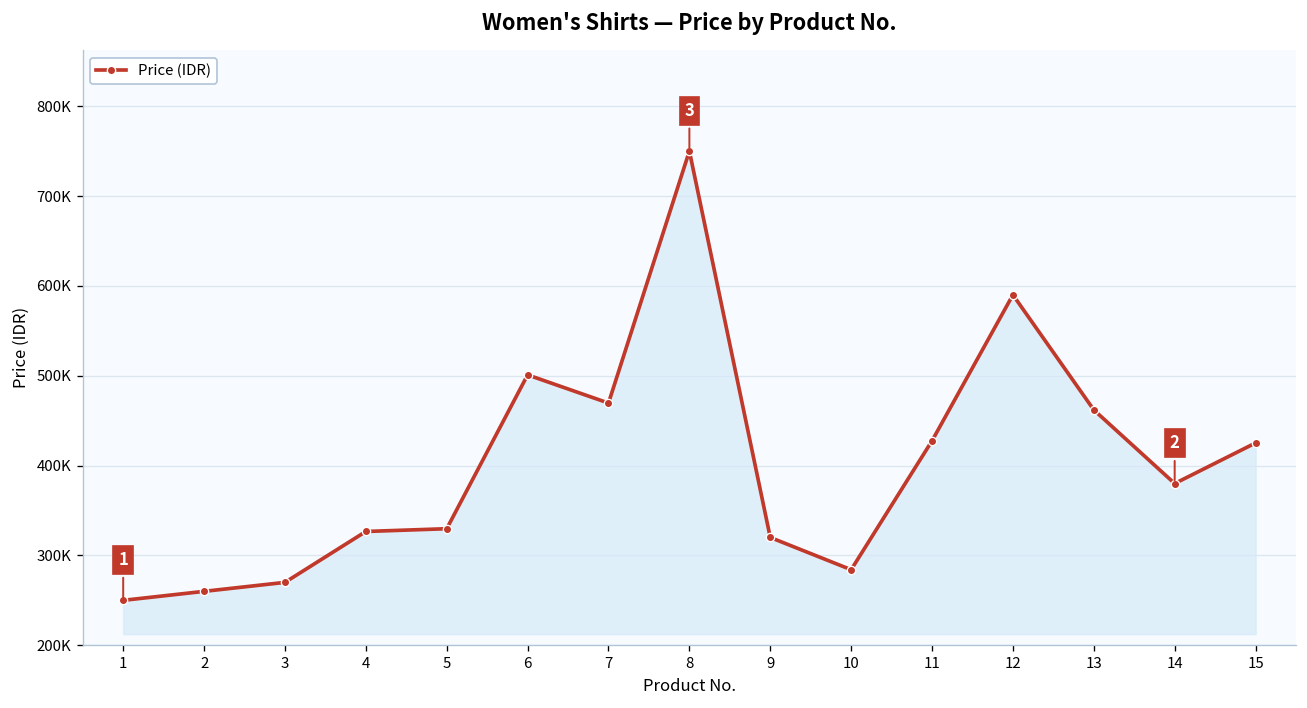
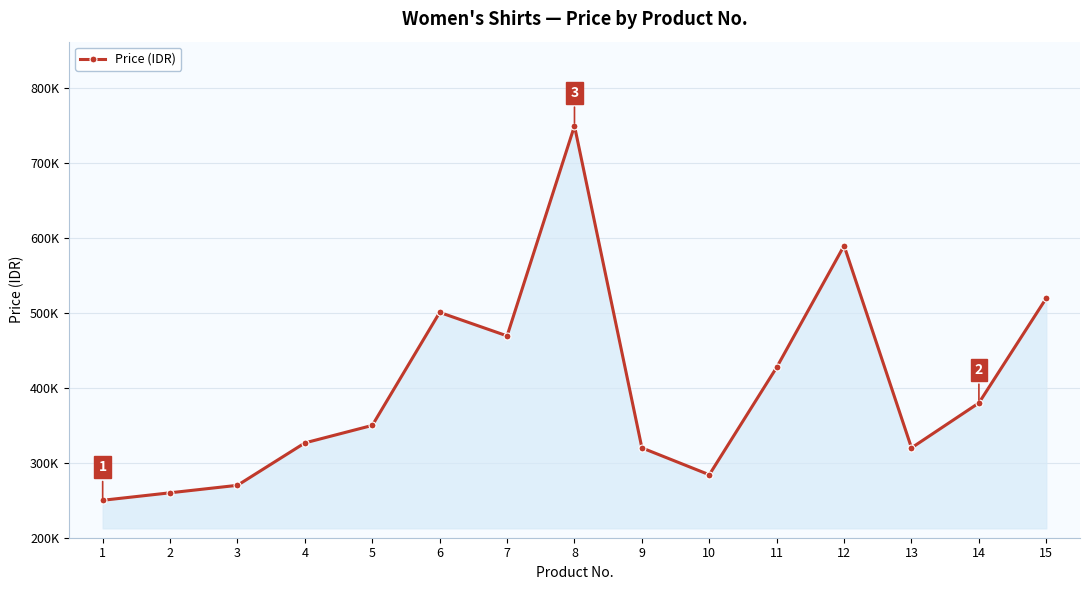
  {
    "2": 260000,
    "3": 270000,
    "4": 330000,
-   "5": 330000,
+   "5": 350000,
    "6": 500000,
    "7": 470000,
    "9": 320000,
    "10": 280000,
    "11": 430000,
    "12": 590000,
-   "13": 460000,
-   "15": 430000
+   "13": 320000,
+   "15": 520000
  }
